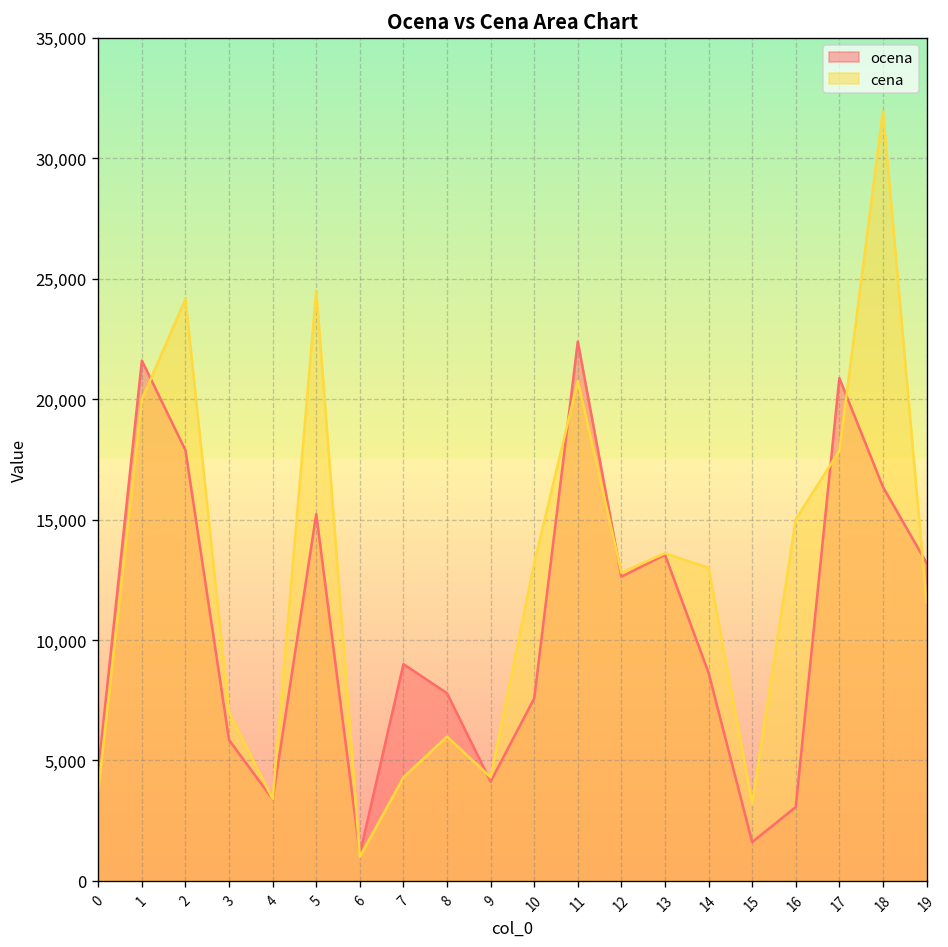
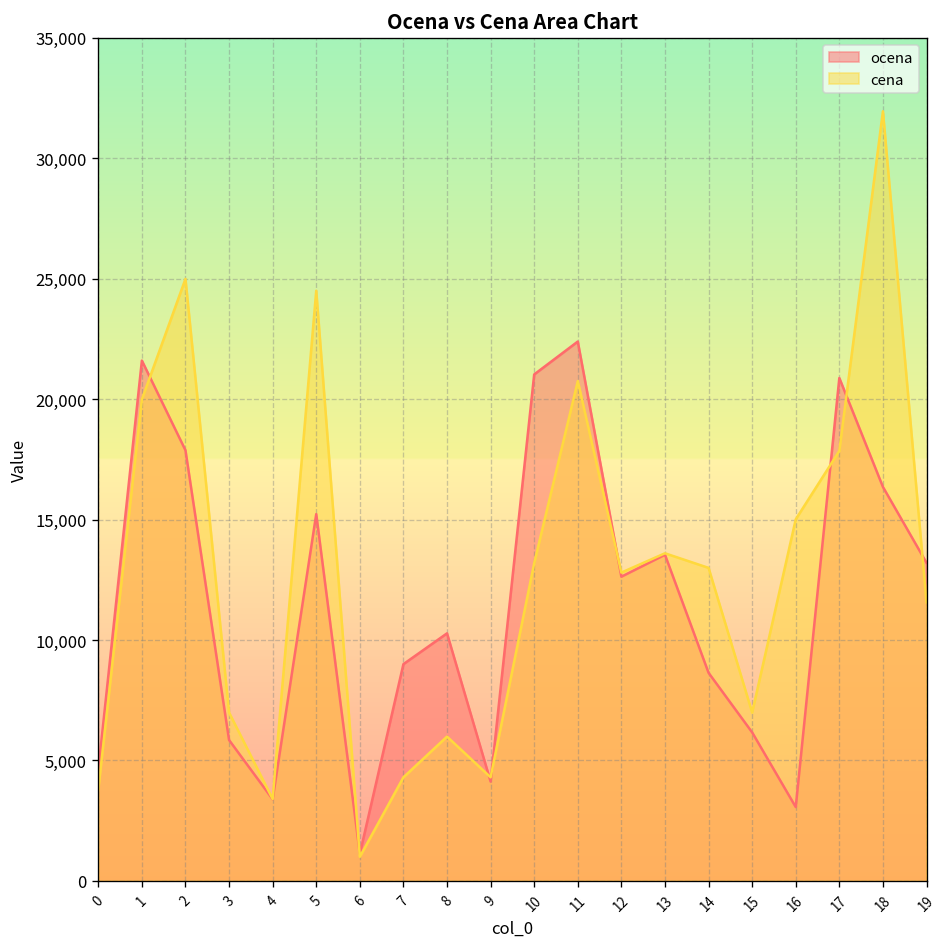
  {
    "ocena": {
      "0": "4,600",
      "1": "21,600",
      "2": "17,900",
      "3": "5,800",
      "5": "15,200",
      "7": "9,000",
-     "8": "7,800",
+     "8": "10,300",
      "9": "4,100",
-     "10": "7,600",
+     "10": "21,000",
      "11": "22,400",
      "12": "12,600",
      "14": "8,600",
-     "15": "1,600",
+     "15": "6,200",
      "16": "3,100",
      "17": "20,900",
      "18": "16,400",
      "19": "13,200"
    },
    "cena": {
      "0": "3,800",
      "1": "20,000",
-     "2": "24,200",
+     "2": "25,000",
      "3": "7,000",
      "5": "24,500",
      "7": "4,300",
      "8": "6,000",
      "9": "4,300",
      "10": "13,200",
      "11": "20,800",
      "12": "12,800",
      "14": "13,000",
-     "15": "3,200",
+     "15": "7,000",
      "16": "15,000",
      "17": "17,900",
      "18": "32,000",
      "19": "11,600"
    }
  }
